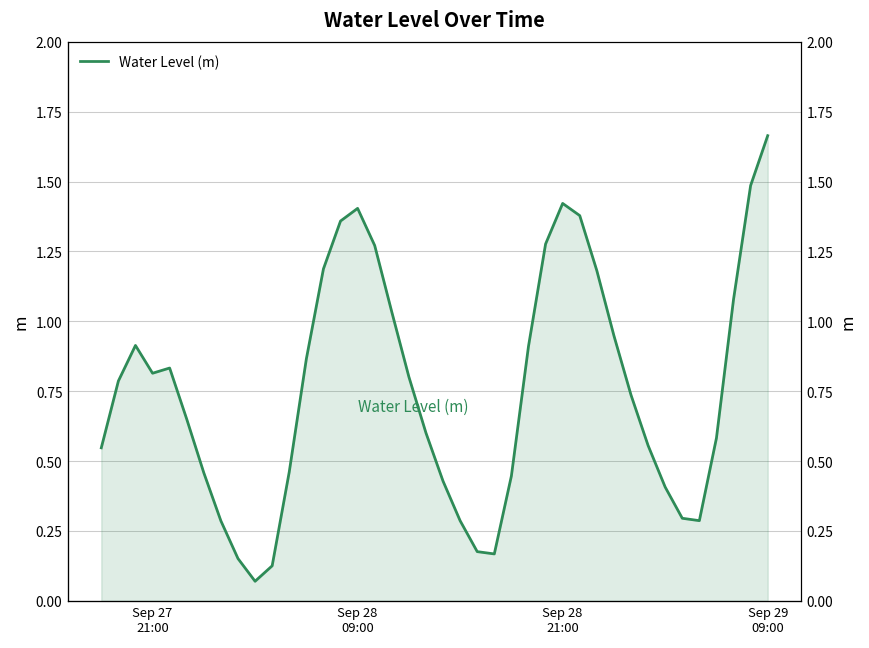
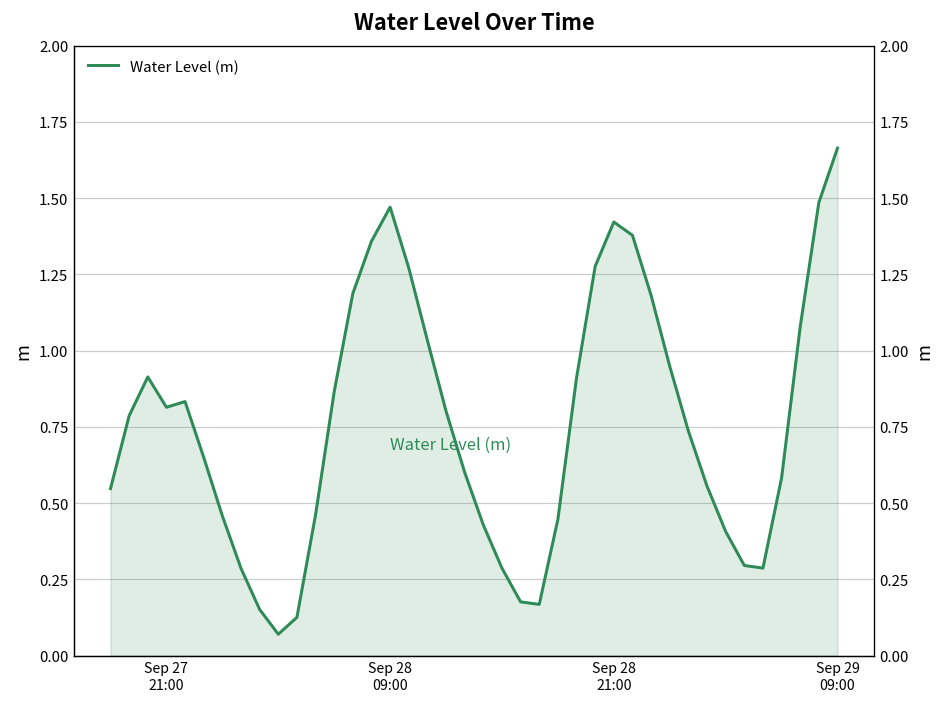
  {
    "Sep 27 21:00": 0.81,
-   "Sep 28 09:00": 1.40,
+   "Sep 28 09:00": 1.47,
    "Sep 28 21:00": 1.42,
    "Sep 29 09:00": 1.66
  }
